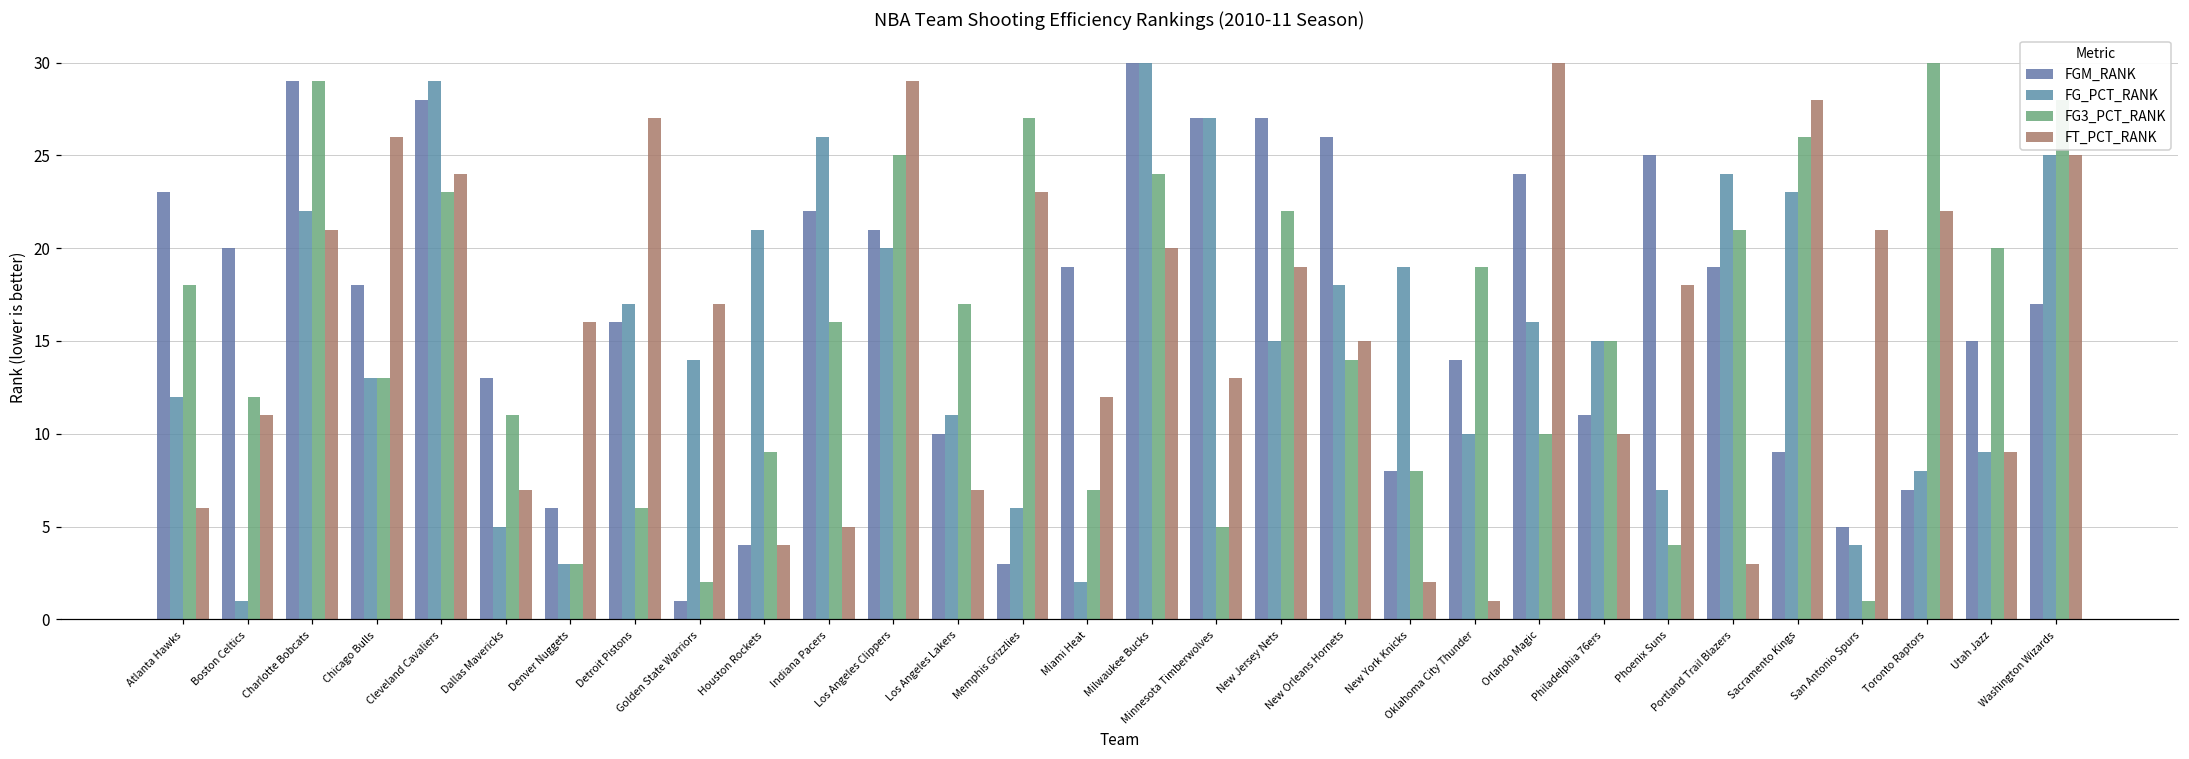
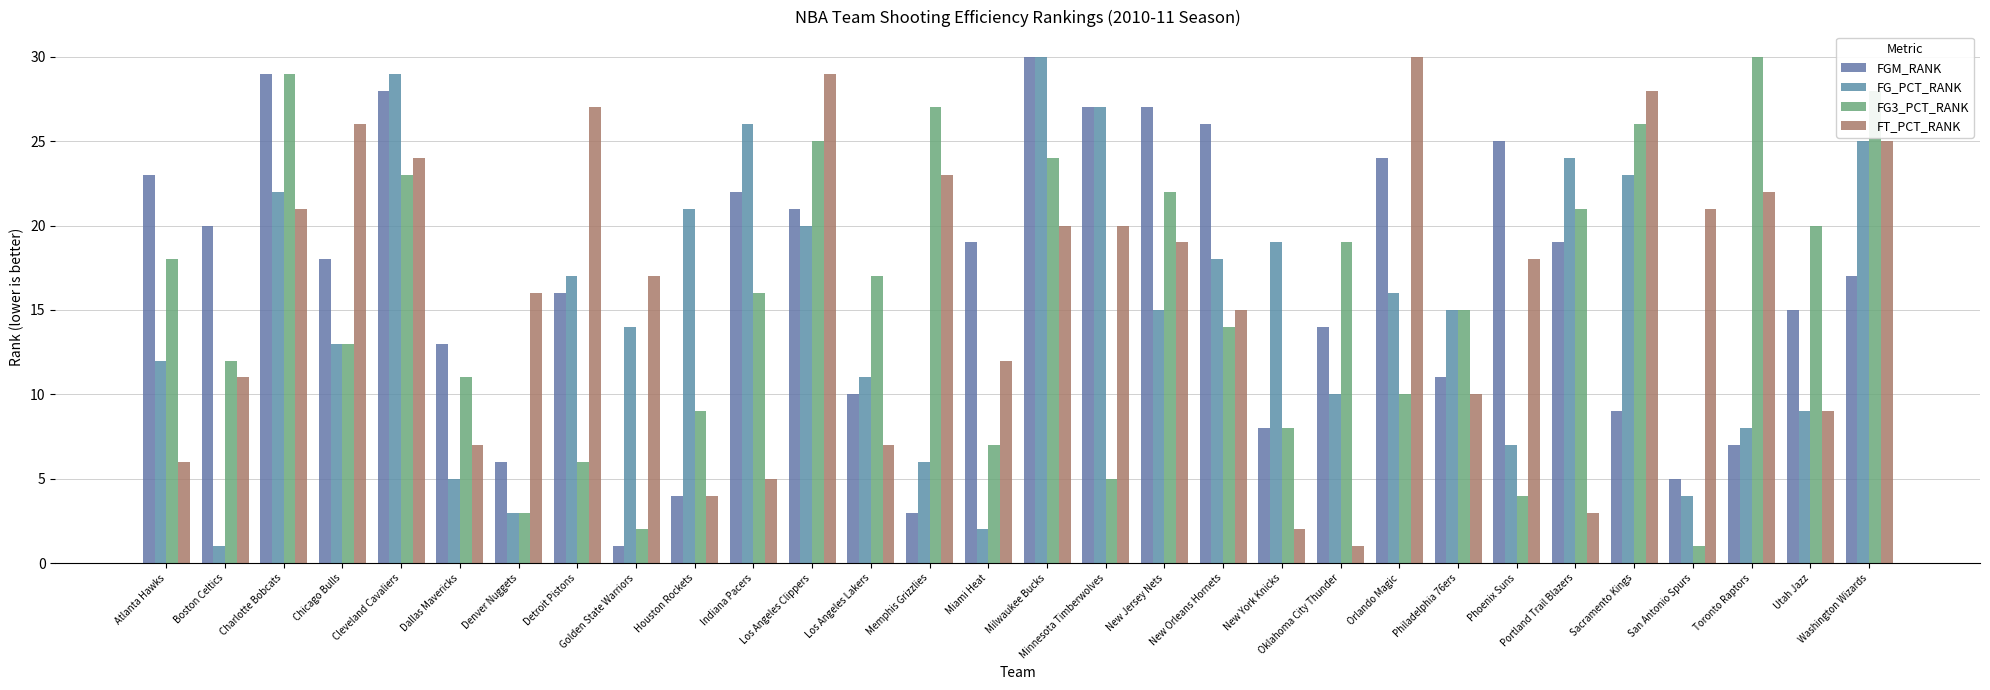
  {
    "FT_PCT_RANK": {
      "Atlanta Hawks": 6,
      "Boston Celtics": 11,
      "Charlotte Bobcats": 21,
      "Chicago Bulls": 26,
      "Cleveland Cavaliers": 24,
      "Dallas Mavericks": 7,
      "Denver Nuggets": 16,
      "Detroit Pistons": 27,
      "Golden State Warriors": 17,
      "Houston Rockets": 4,
      "Indiana Pacers": 5,
      "Los Angeles Clippers": 29,
      "Los Angeles Lakers": 7,
      "Memphis Grizzlies": 23,
      "Miami Heat": 12,
      "Milwaukee Bucks": 20,
-     "Minnesota Timberwolves": 13,
+     "Minnesota Timberwolves": 20,
      "New Jersey Nets": 19,
      "New Orleans Hornets": 15,
      "New York Knicks": 2,
      "Oklahoma City Thunder": 1,
      "Orlando Magic": 30,
      "Philadelphia 76ers": 10,
      "Phoenix Suns": 18,
      "Portland Trail Blazers": 3,
      "Sacramento Kings": 28,
      "San Antonio Spurs": 21,
      "Toronto Raptors": 22,
      "Utah Jazz": 9,
      "Washington Wizards": 25
    }
  }
